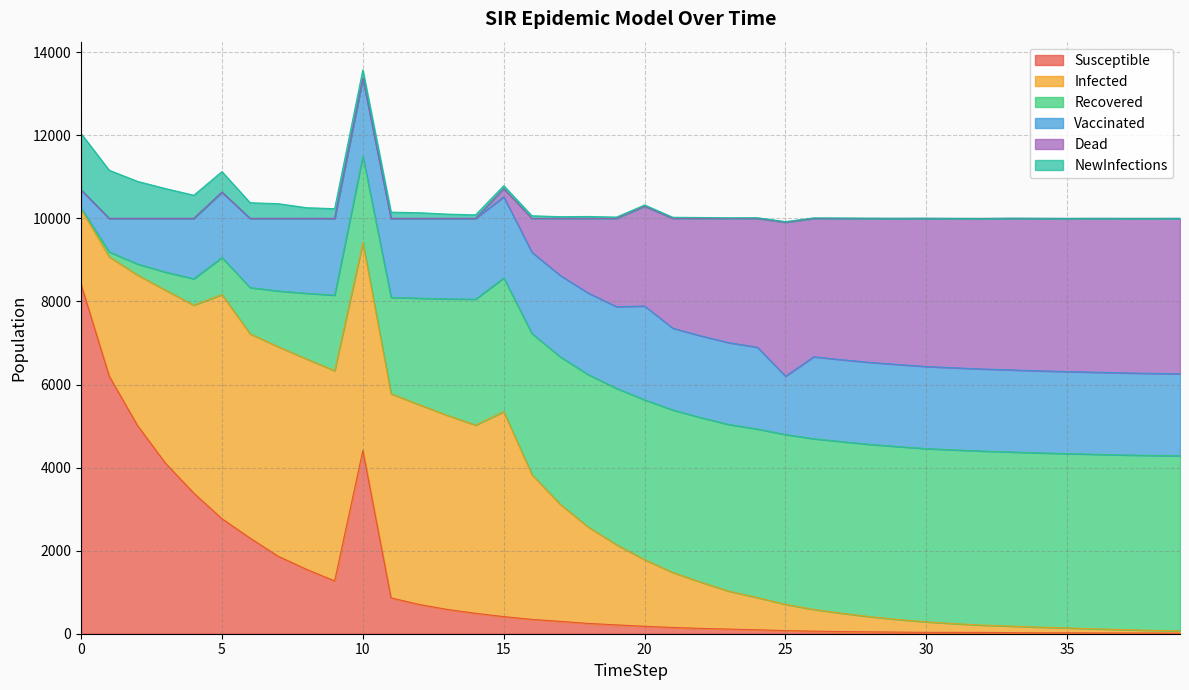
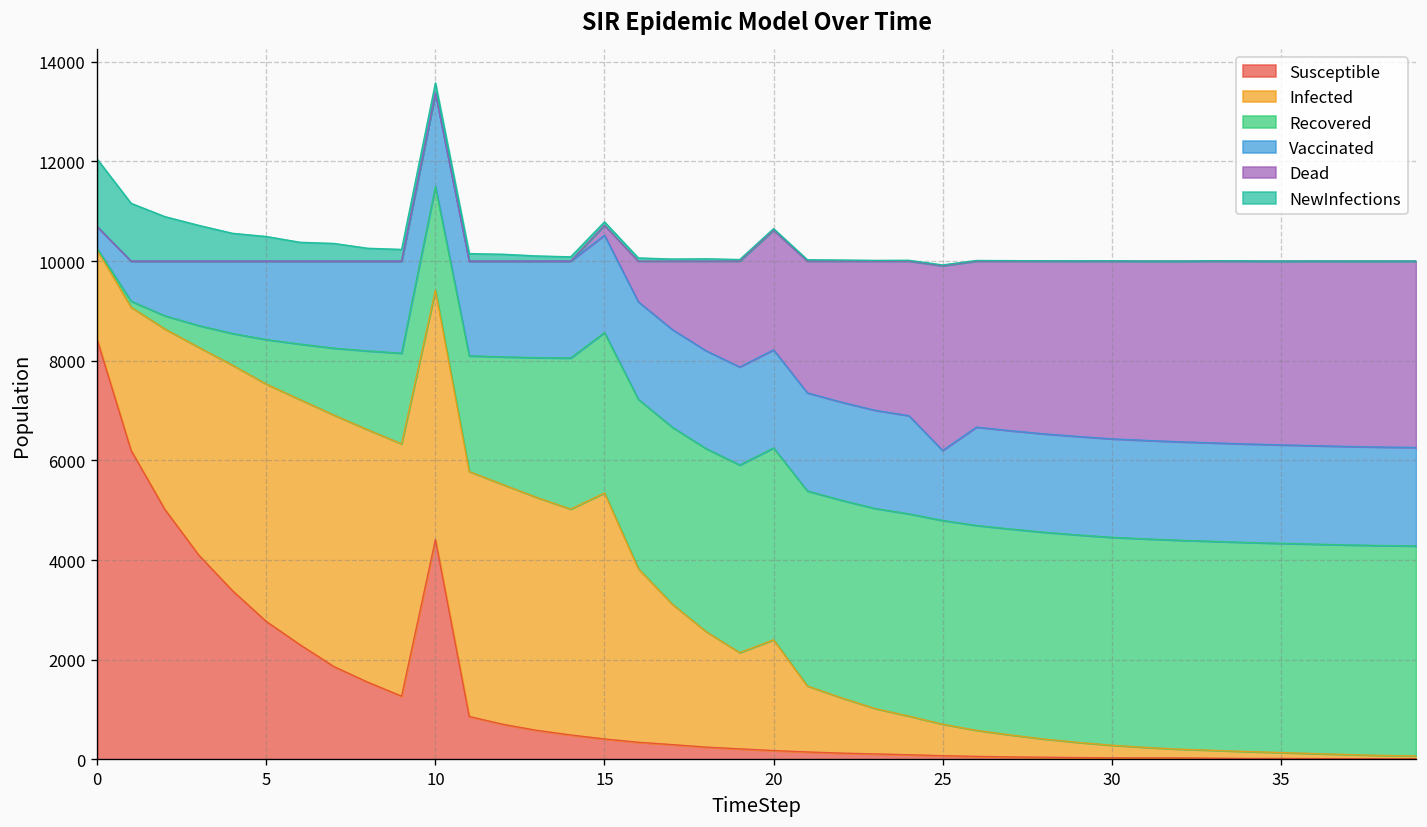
  {
    "Susceptible": {
      "0": 8400,
      "5": 2800,
      "10": 4400,
      "15": 400,
      "20": 200,
      "25": 100,
      "30": 0,
      "35": 0
    },
    "Infected": {
-     "5": 5400,
+     "5": 4800,
      "10": 5000,
      "15": 4900,
-     "20": 1600,
+     "20": 2200,
      "25": 600,
      "30": 300,
      "35": 100
    },
    "Vaccinated": {
      "15": 2000,
-     "20": 2300,
+     "20": 2000,
      "25": 1400,
      "30": 2000,
      "35": 2000
    },
    "Dead": {
      "15": 200
    }
  }
